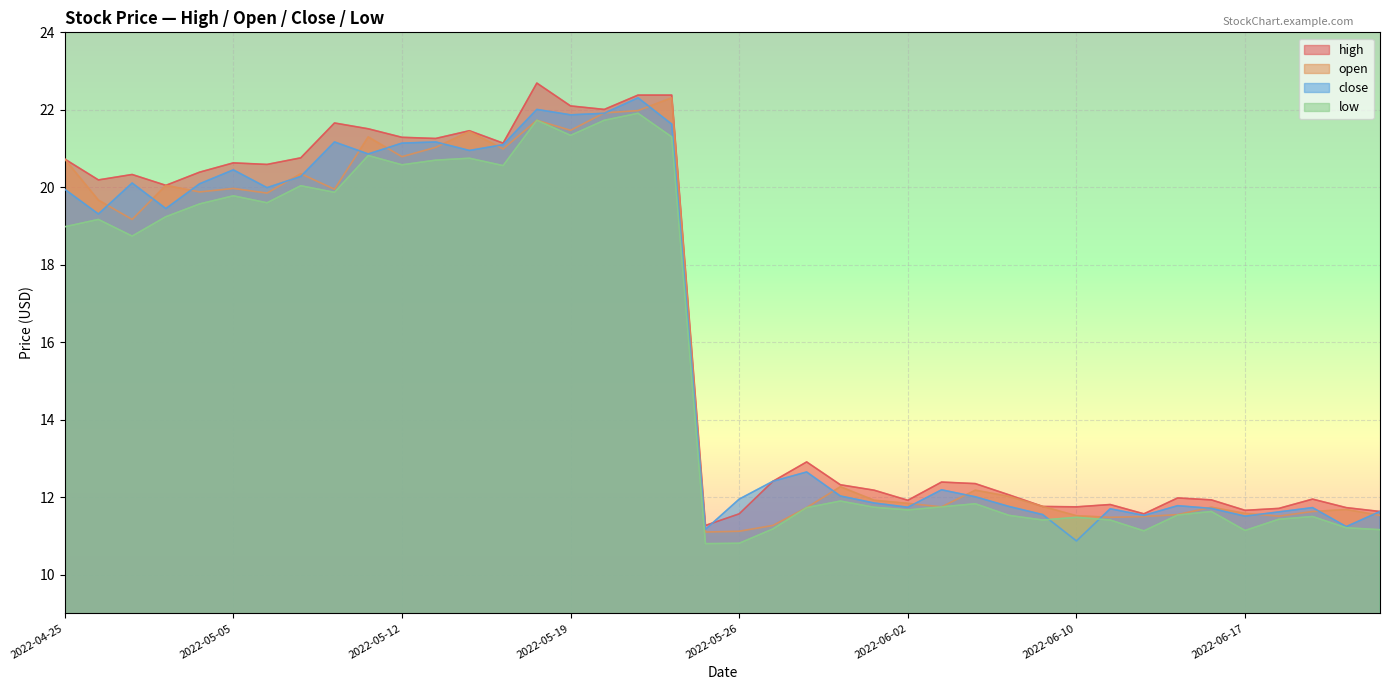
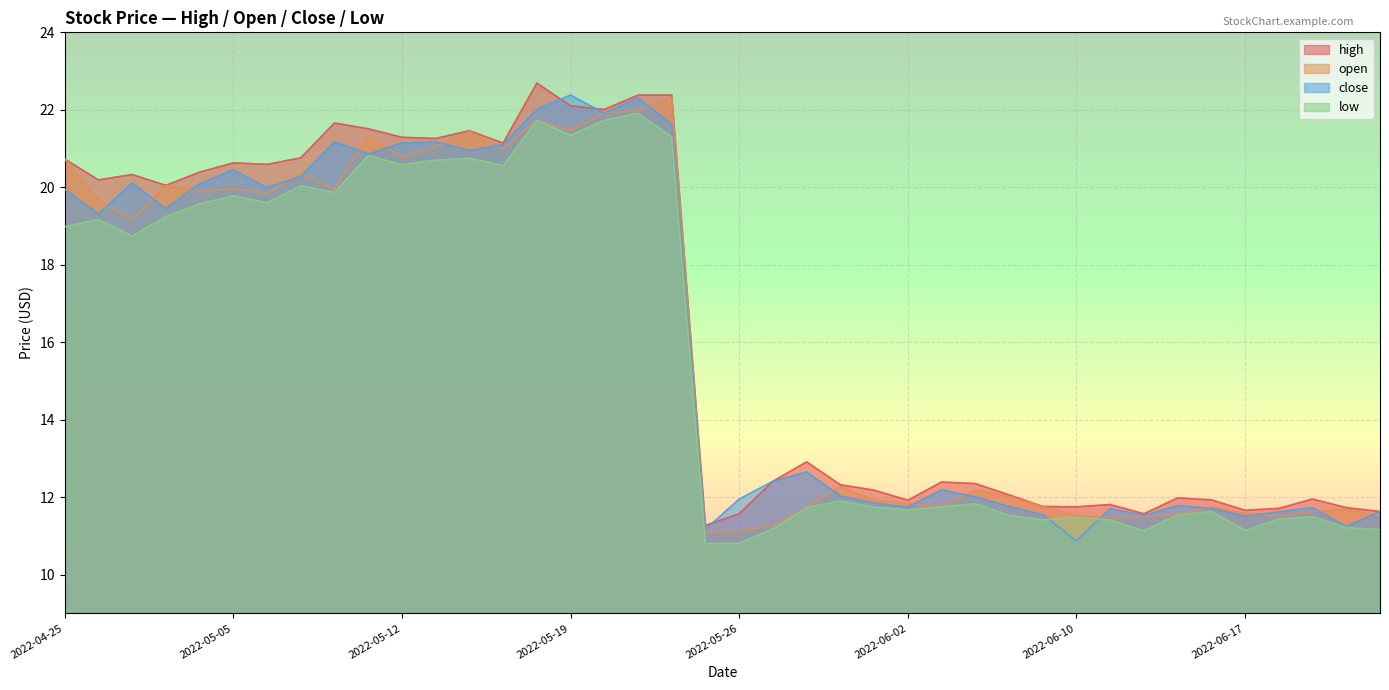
  {
    "close": {
      "2022-04-25": 20.0,
      "2022-05-05": 20.5,
      "2022-05-12": 21.1,
-     "2022-05-19": 21.9,
+     "2022-05-19": 22.4,
      "2022-05-26": 12.0,
      "2022-06-02": 11.7,
      "2022-06-10": 10.9,
      "2022-06-17": 11.5
    },
    "low": {
      "2022-04-25": 19.0,
      "2022-05-05": 19.8,
      "2022-05-12": 20.6,
      "2022-05-19": 21.3,
      "2022-05-26": 10.8,
      "2022-06-02": 11.7,
      "2022-06-17": 11.1
    }
  }
